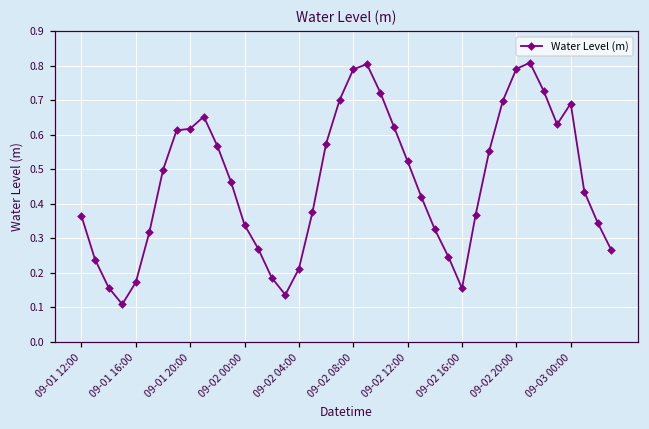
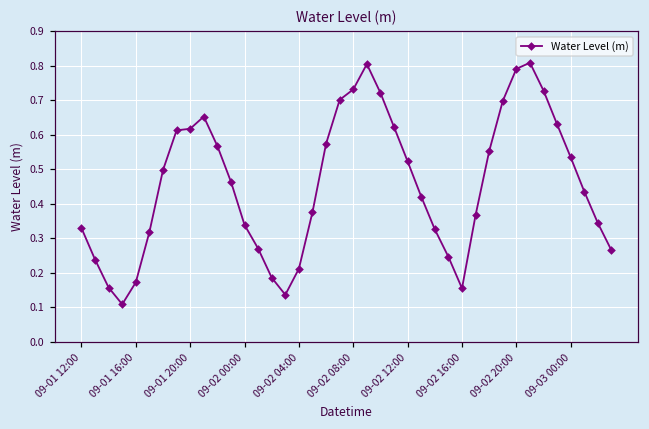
  {
-   "09-01 12:00": 0.36,
+   "09-01 12:00": 0.33,
    "09-01 16:00": 0.17,
    "09-01 20:00": 0.62,
    "09-02 00:00": 0.34,
    "09-02 04:00": 0.21,
-   "09-02 08:00": 0.79,
+   "09-02 08:00": 0.73,
    "09-02 12:00": 0.52,
    "09-02 16:00": 0.16,
    "09-02 20:00": 0.79,
-   "09-03 00:00": 0.69
+   "09-03 00:00": 0.53
  }
